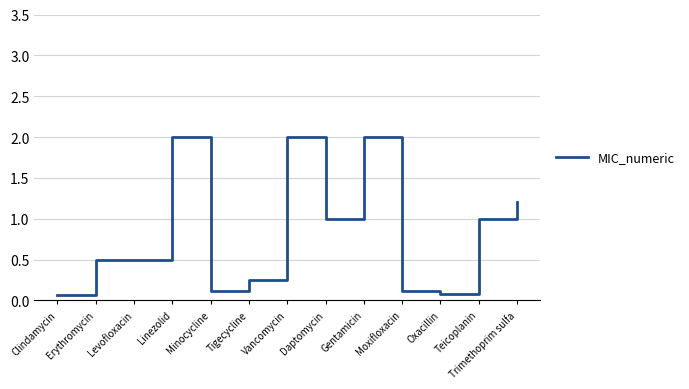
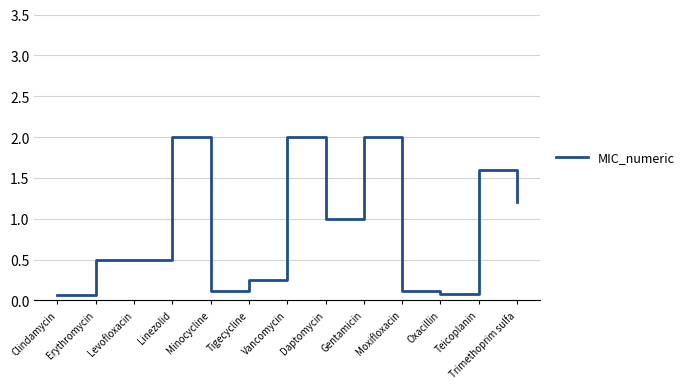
  {
    "Clindamycin": 0.1,
    "Erythromycin": 0.5,
    "Levofloxacin": 0.5,
    "Linezolid": 2.0,
    "Minocycline": 0.1,
    "Tigecycline": 0.3,
    "Vancomycin": 2.0,
    "Daptomycin": 1.0,
    "Gentamicin": 2.0,
    "Moxifloxacin": 0.1,
    "Oxacillin": 0.1,
-   "Teicoplanin": 1.0,
+   "Teicoplanin": 1.6,
    "Trimethoprim sulfa": 1.2
  }
